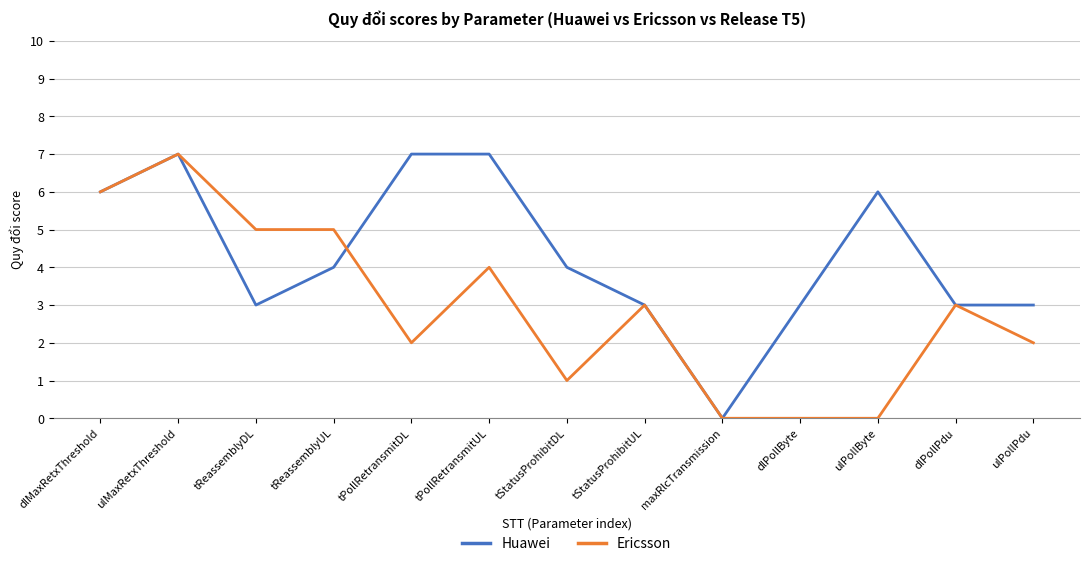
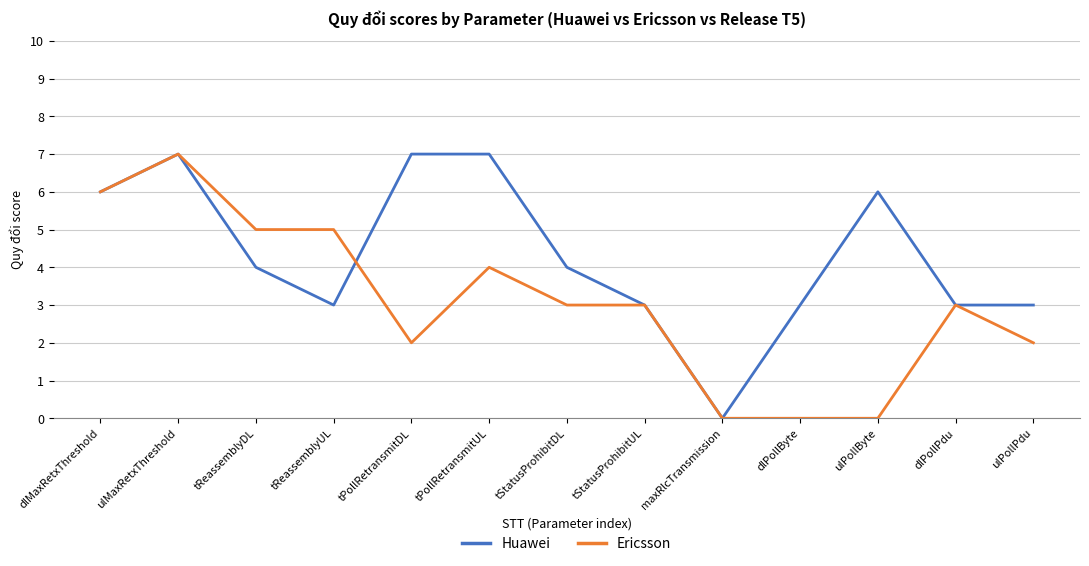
  {
    "Huawei": {
-     "tReassemblyDL": 3,
-     "tReassemblyUL": 4,
+     "tReassemblyDL": 4,
+     "tReassemblyUL": 3,
      "tPollRetransmitDL": 7,
      "tPollRetransmitUL": 7,
      "tStatusProhibitDL": 4,
      "dlPollByte": 3,
      "ulPollByte": 6,
      "ulPollPdu": 3
    },
    "Ericsson": {
      "tReassemblyDL": 5,
      "tReassemblyUL": 5,
      "tPollRetransmitDL": 2,
      "tPollRetransmitUL": 4,
-     "tStatusProhibitDL": 1,
+     "tStatusProhibitDL": 3,
      "dlPollByte": 0,
      "ulPollByte": 0,
      "ulPollPdu": 2
    }
  }
